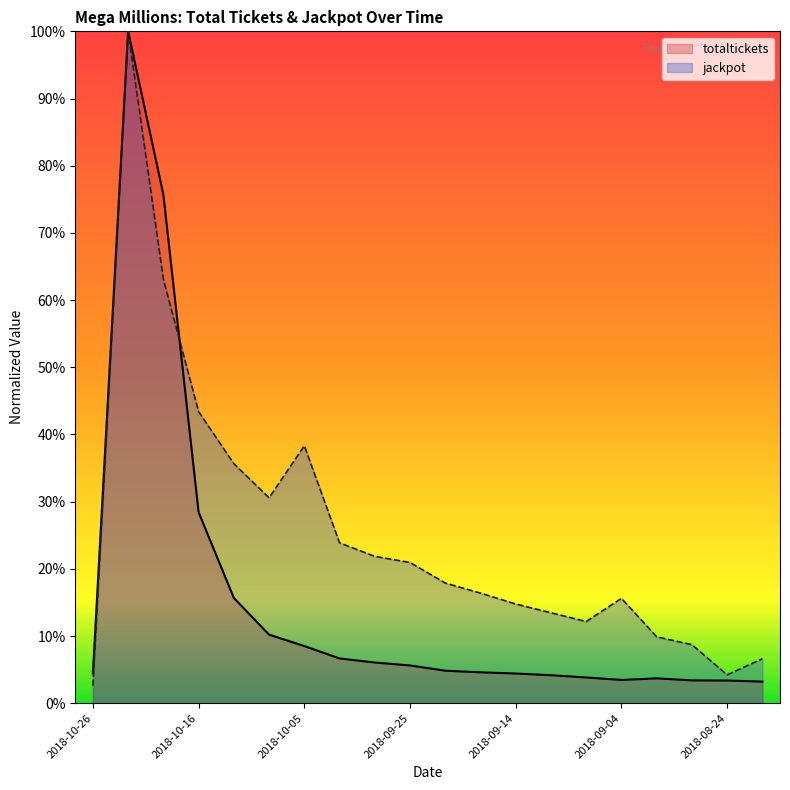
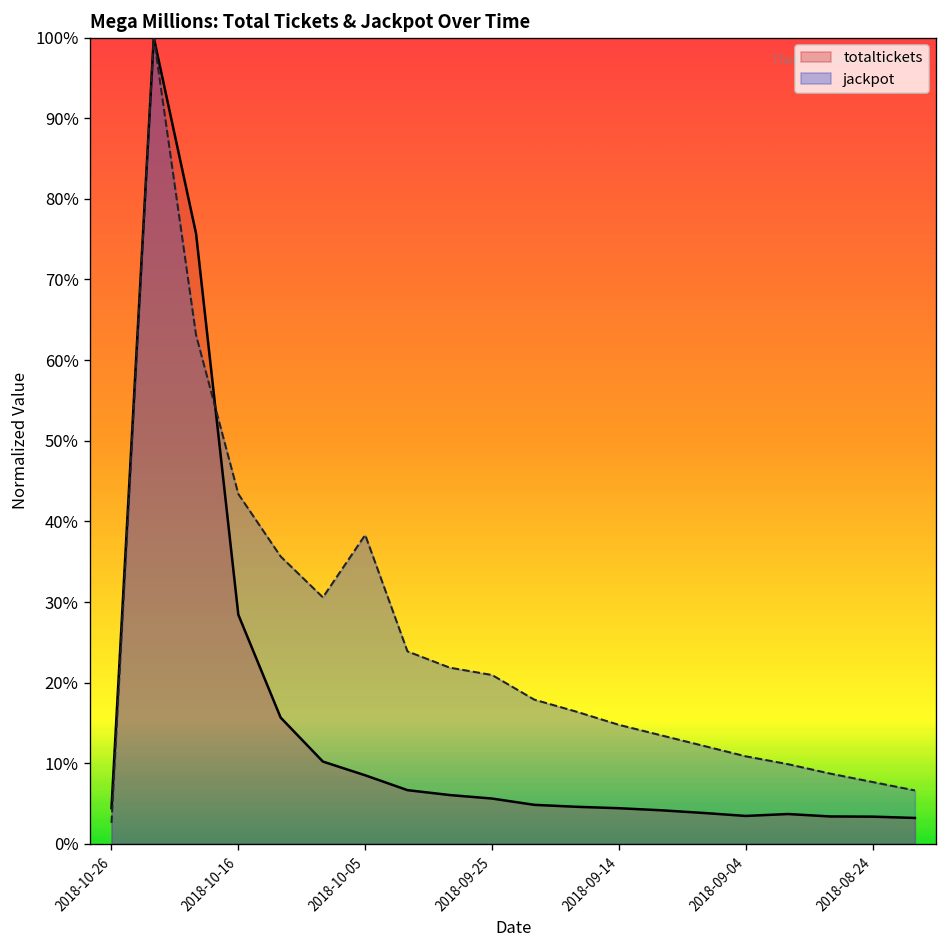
  {
    "totaltickets": {
      "2018-10-26": "4%",
      "2018-10-16": "28%",
      "2018-10-05": "9%",
      "2018-09-25": "6%",
      "2018-09-14": "4%",
      "2018-09-04": "3%",
      "2018-08-24": "3%"
    },
    "jackpot": {
      "2018-10-26": "3%",
      "2018-10-16": "43%",
      "2018-10-05": "38%",
      "2018-09-25": "21%",
      "2018-09-14": "15%",
-     "2018-09-04": "16%",
-     "2018-08-24": "4%"
+     "2018-09-04": "11%",
+     "2018-08-24": "8%"
    }
  }
